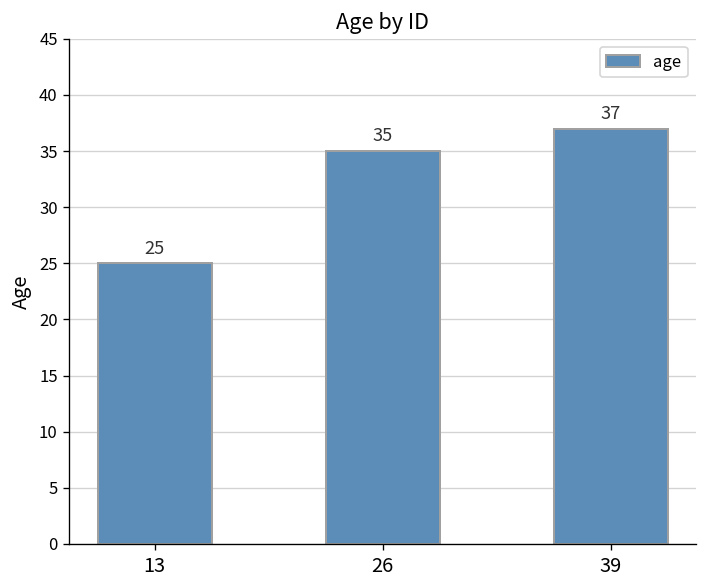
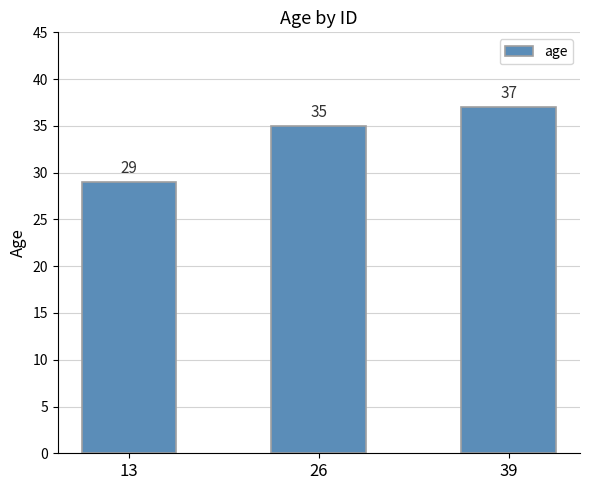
  {
-   "13": 25,
+   "13": 29,
    "26": 35,
    "39": 37
  }
